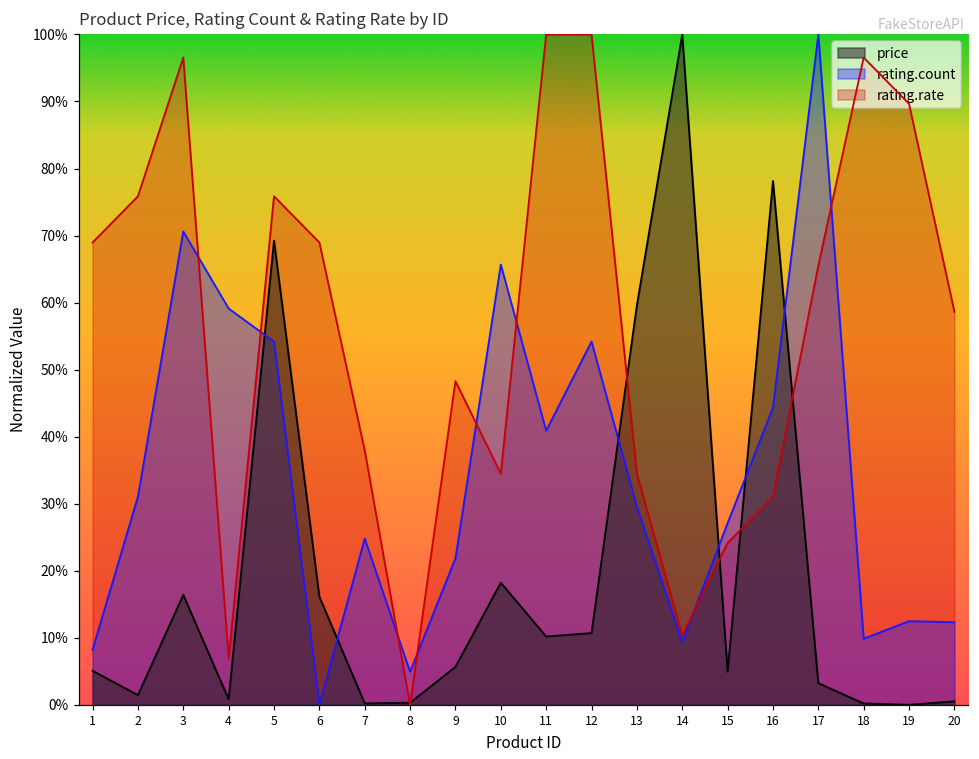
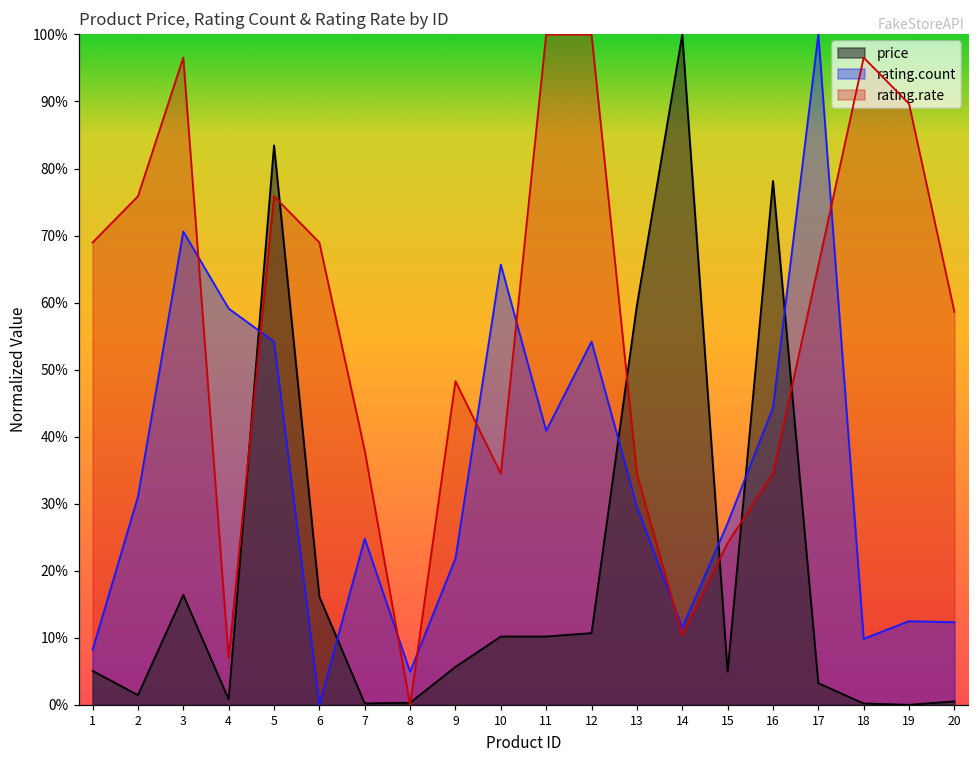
  {
    "price": {
      "1": "5%",
      "2": "1%",
      "3": "16%",
      "4": "1%",
-     "5": "69%",
+     "5": "83%",
      "6": "16%",
      "7": "0%",
      "9": "6%",
-     "10": "18%",
+     "10": "10%",
      "11": "10%",
      "12": "11%",
      "13": "60%",
      "14": "100%",
      "15": "5%",
      "16": "78%",
      "17": "3%",
      "18": "0%",
      "19": "0%",
      "20": "1%"
    },
    "rating.count": {
      "1": "8%",
      "2": "31%",
      "3": "71%",
      "4": "59%",
      "5": "54%",
      "6": "0%",
      "7": "25%",
      "8": "5%",
      "9": "22%",
      "10": "66%",
      "11": "41%",
      "12": "54%",
      "13": "30%",
-     "14": "9%",
+     "14": "11%",
      "15": "27%",
      "16": "44%",
      "17": "100%",
      "18": "10%",
      "19": "12%",
      "20": "12%"
    },
    "rating.rate": {
      "1": "69%",
      "2": "76%",
      "3": "97%",
      "4": "7%",
      "5": "76%",
      "6": "69%",
      "7": "38%",
      "9": "48%",
      "10": "34%",
      "11": "100%",
      "12": "100%",
      "13": "34%",
      "14": "10%",
      "15": "24%",
-     "16": "31%",
+     "16": "34%",
      "17": "66%",
      "20": "59%"
    }
  }
